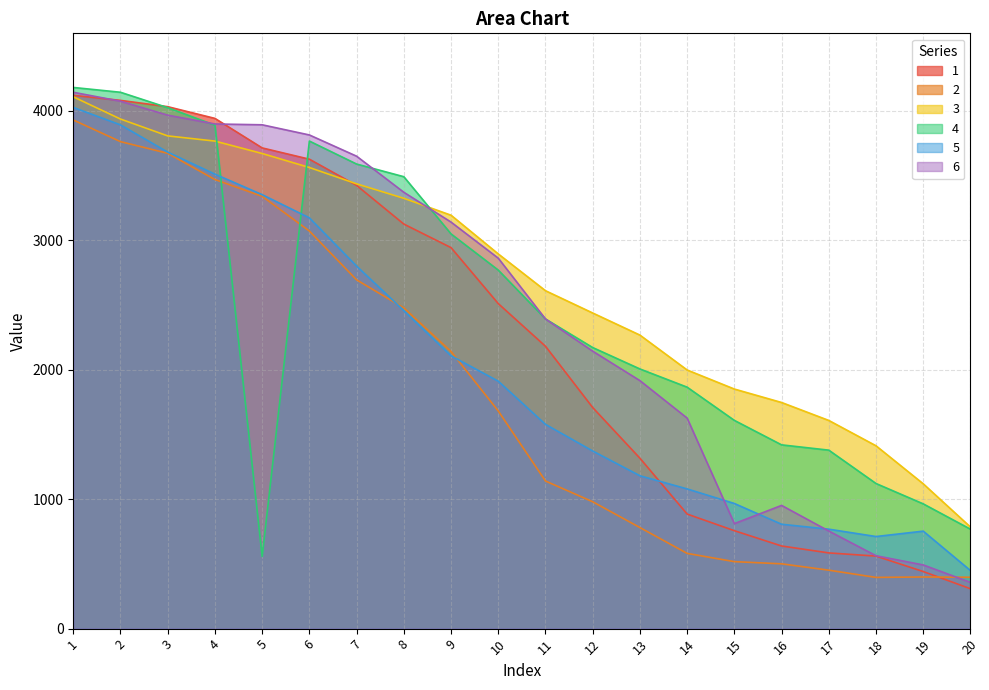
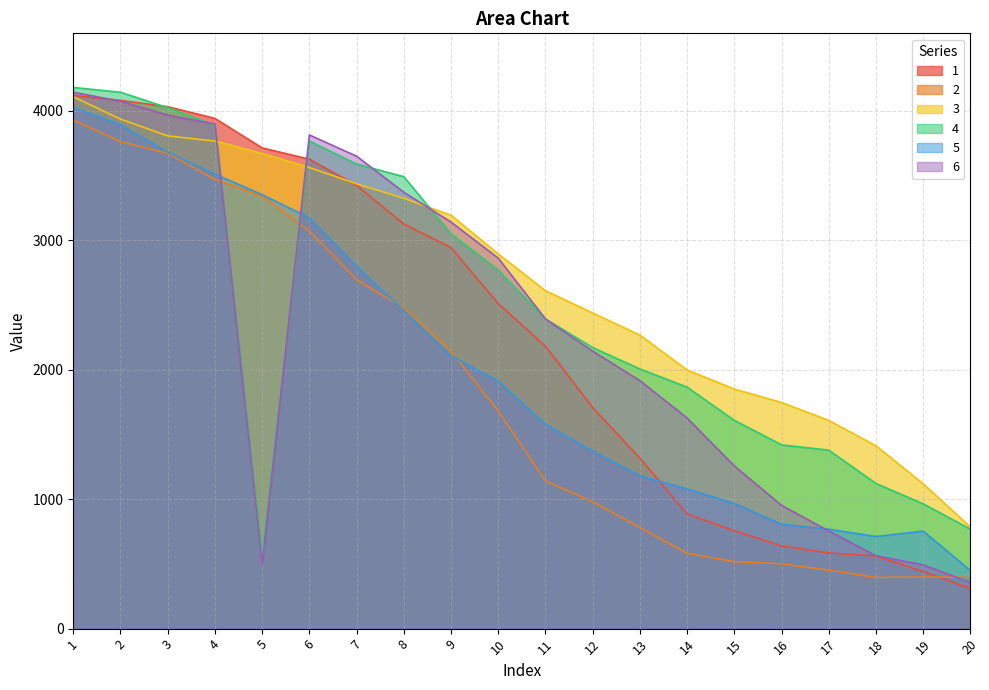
  {
    "3": {
      "2": 3930,
      "3": 3800,
      "4": 3760,
      "5": 3670,
      "6": 3560,
      "8": 3320,
      "9": 3190,
      "10": 2890,
      "11": 2610,
      "12": 2440,
      "13": 2270,
      "14": 2000,
      "15": 1850,
      "16": 1750,
      "17": 1610,
      "18": 1410,
      "19": 1120
    },
    "4": {
      "1": 4180,
      "2": 4140,
      "5": 560,
      "6": 3760,
      "7": 3590,
      "8": 3490,
      "9": 3050,
      "10": 2770,
      "12": 2170,
      "13": 2010,
      "14": 1860,
      "15": 1610,
      "16": 1420,
      "17": 1380,
      "18": 1120,
      "19": 960
    },
    "5": {
      "1": 4020,
      "2": 3890,
      "4": 3510,
      "6": 3170,
      "7": 2800,
      "8": 2460,
      "9": 2110,
      "10": 1910,
      "11": 1580,
      "12": 1370,
      "13": 1180,
      "14": 1080,
      "15": 970,
      "16": 810,
      "18": 710,
      "19": 750,
      "20": 450
    },
    "6": {
      "1": 4140,
      "3": 3960,
-     "5": 3890,
+     "5": 500,
      "6": 3810,
      "7": 3650,
      "8": 3370,
      "9": 3140,
      "10": 2860,
      "12": 2140,
      "13": 1910,
      "14": 1630,
-     "15": 810,
+     "15": 1260,
      "16": 950,
      "19": 490,
      "20": 360
    }
  }
